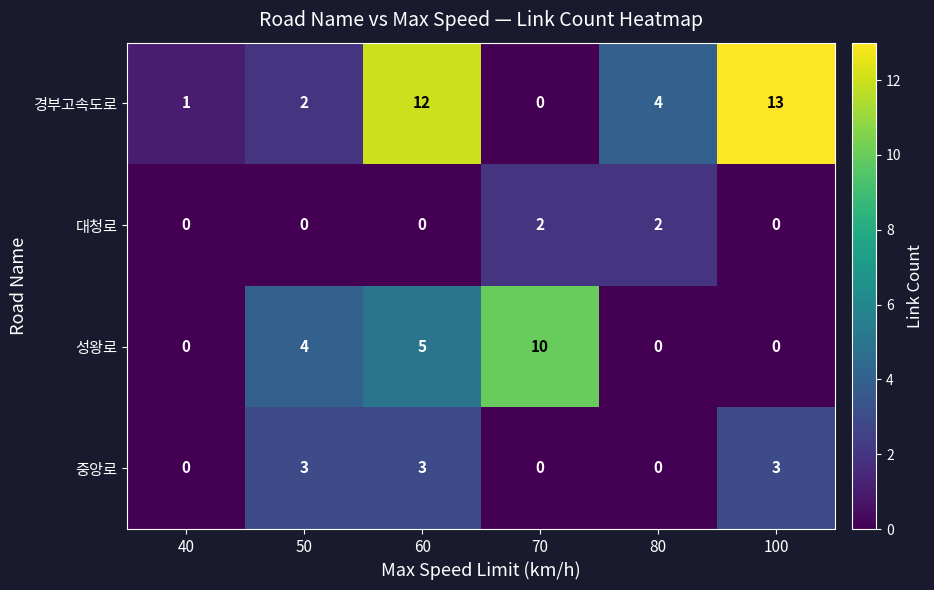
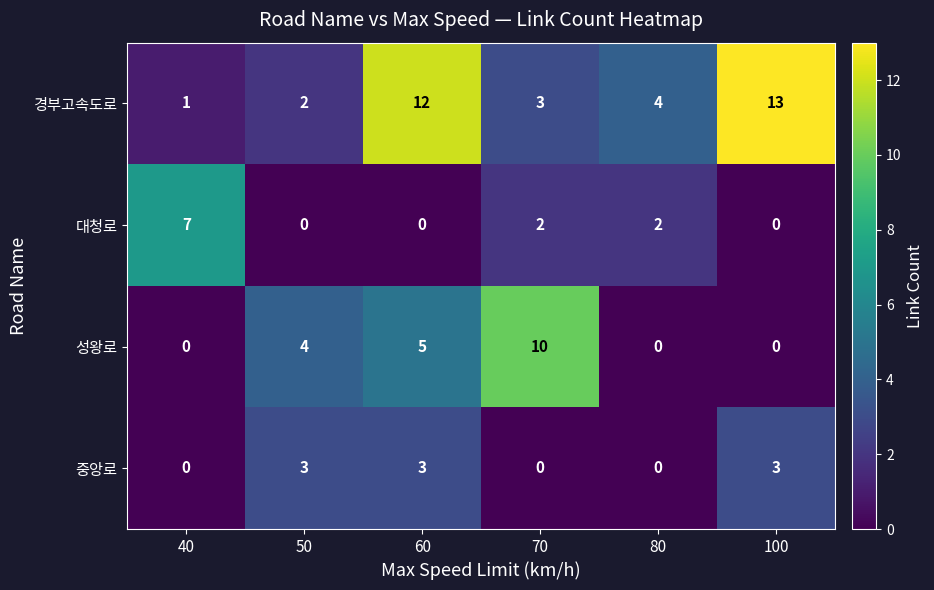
  {
    "경부고속도로": {
      "40": 1,
      "50": 2,
      "60": 12,
-     "70": 0,
+     "70": 3,
      "80": 4,
      "100": 13
    },
    "대청로": {
-     "40": 0,
+     "40": 7,
      "50": 0,
      "60": 0,
      "70": 2,
      "80": 2,
      "100": 0
    },
    "성왕로": {
      "40": 0,
      "50": 4,
      "60": 5,
      "70": 10,
      "80": 0,
      "100": 0
    },
    "중앙로": {
      "40": 0,
      "50": 3,
      "60": 3,
      "70": 0,
      "80": 0,
      "100": 3
    }
  }
